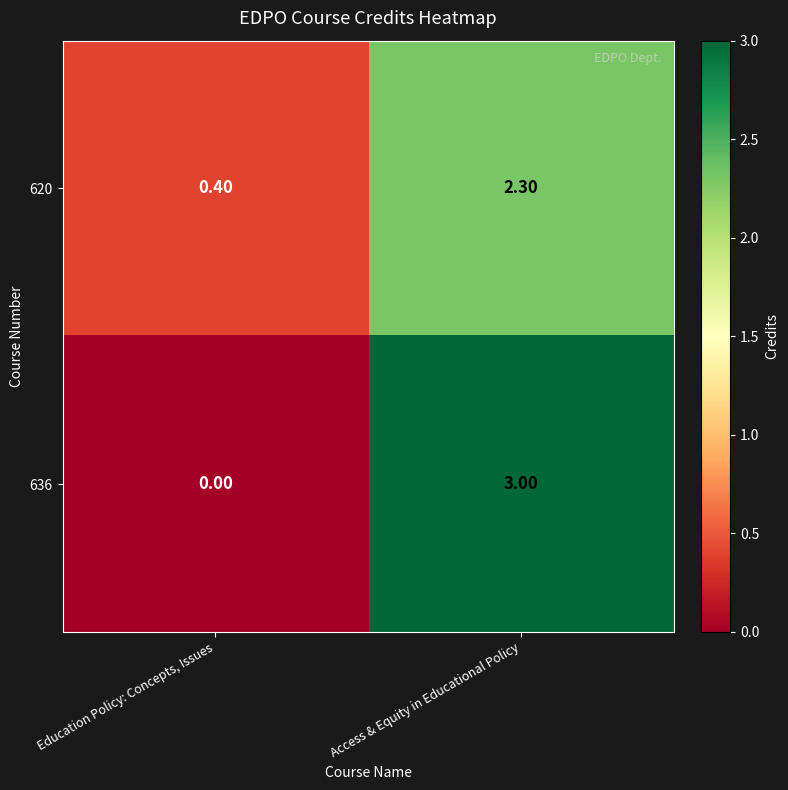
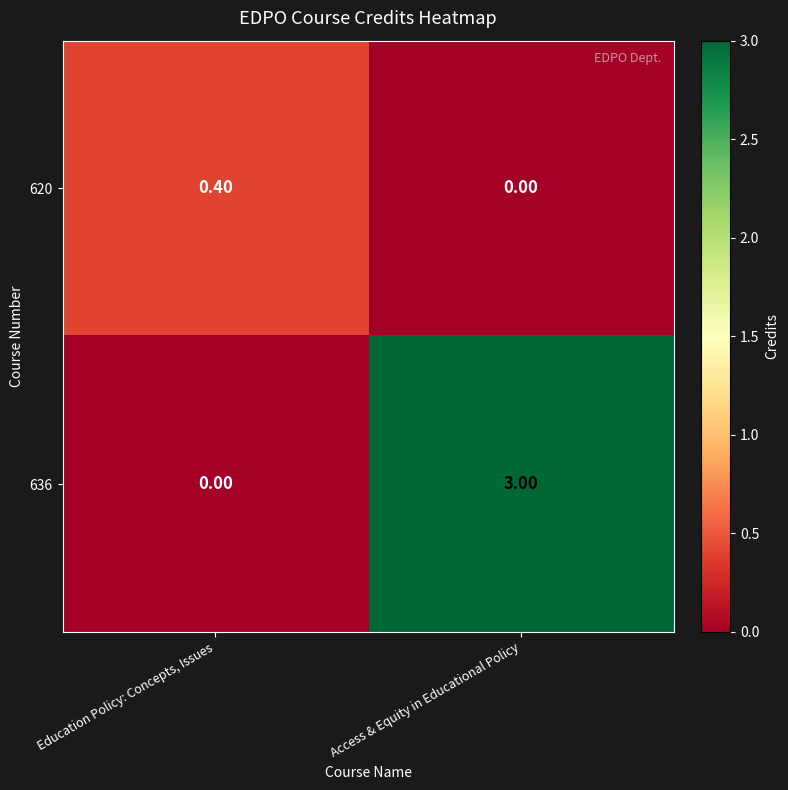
  {
    "620": {
      "Education Policy: Concepts, Issues": 0.40,
-     "Access & Equity in Educational Policy": 2.30
+     "Access & Equity in Educational Policy": 0.00
    },
    "636": {
      "Education Policy: Concepts, Issues": 0.00,
      "Access & Equity in Educational Policy": 3.00
    }
  }
